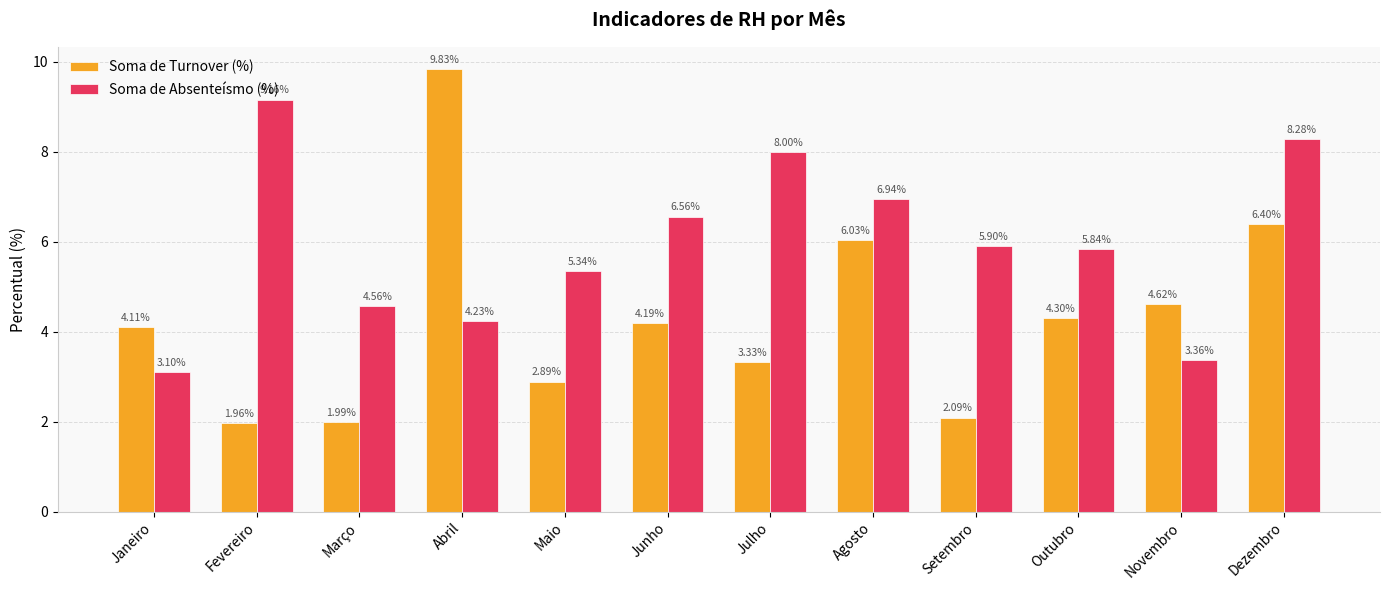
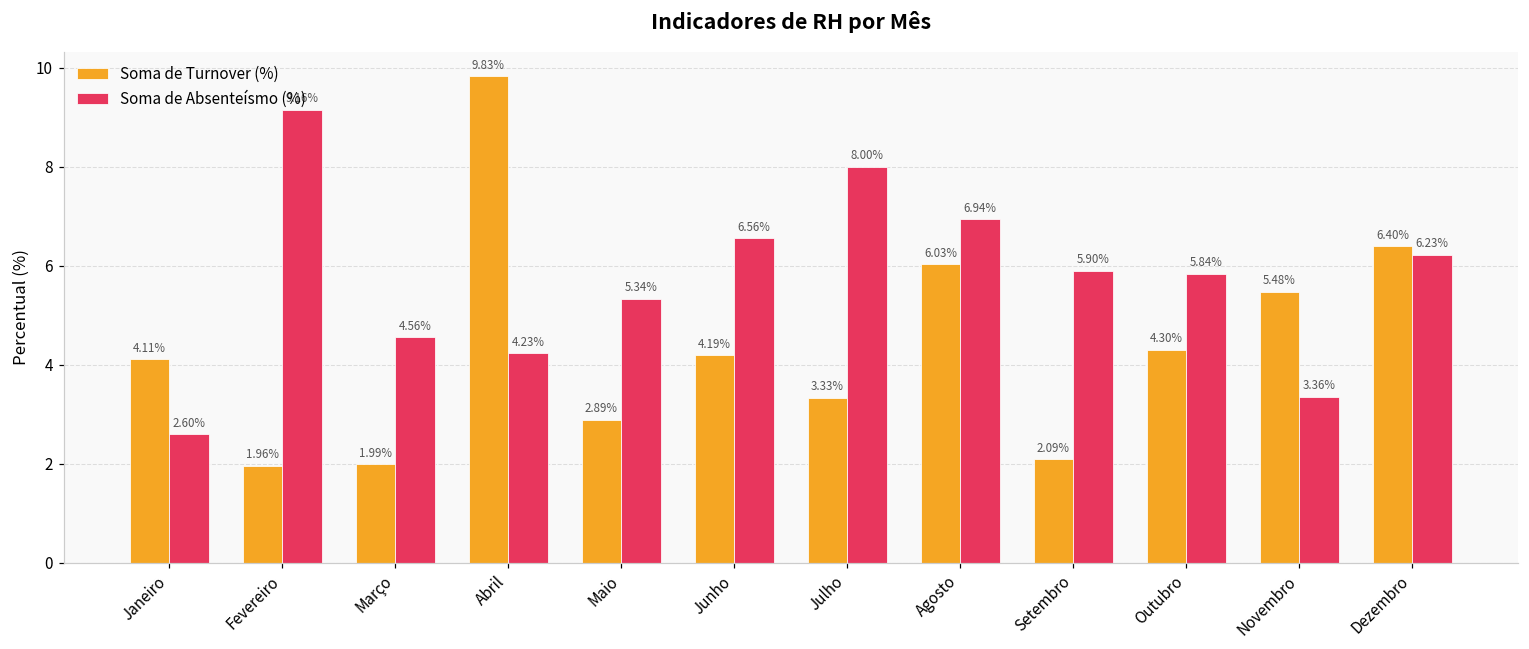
  {
    "Soma de Turnover (%)": {
      "Janeiro": "4.11%",
      "Fevereiro": "1.96%",
      "Março": "1.99%",
      "Abril": "9.83%",
      "Maio": "2.89%",
      "Junho": "4.19%",
      "Julho": "3.33%",
      "Agosto": "6.03%",
      "Setembro": "2.09%",
      "Outubro": "4.30%",
-     "Novembro": "4.62%",
+     "Novembro": "5.48%",
      "Dezembro": "6.40%"
    },
    "Soma de Absenteísmo (%)": {
-     "Janeiro": "3.10%",
+     "Janeiro": "2.60%",
      "Fevereiro": "9.16%",
      "Março": "4.56%",
      "Abril": "4.23%",
      "Maio": "5.34%",
      "Junho": "6.56%",
      "Julho": "8.00%",
      "Agosto": "6.94%",
      "Setembro": "5.90%",
      "Outubro": "5.84%",
      "Novembro": "3.36%",
-     "Dezembro": "8.28%"
+     "Dezembro": "6.23%"
    }
  }
